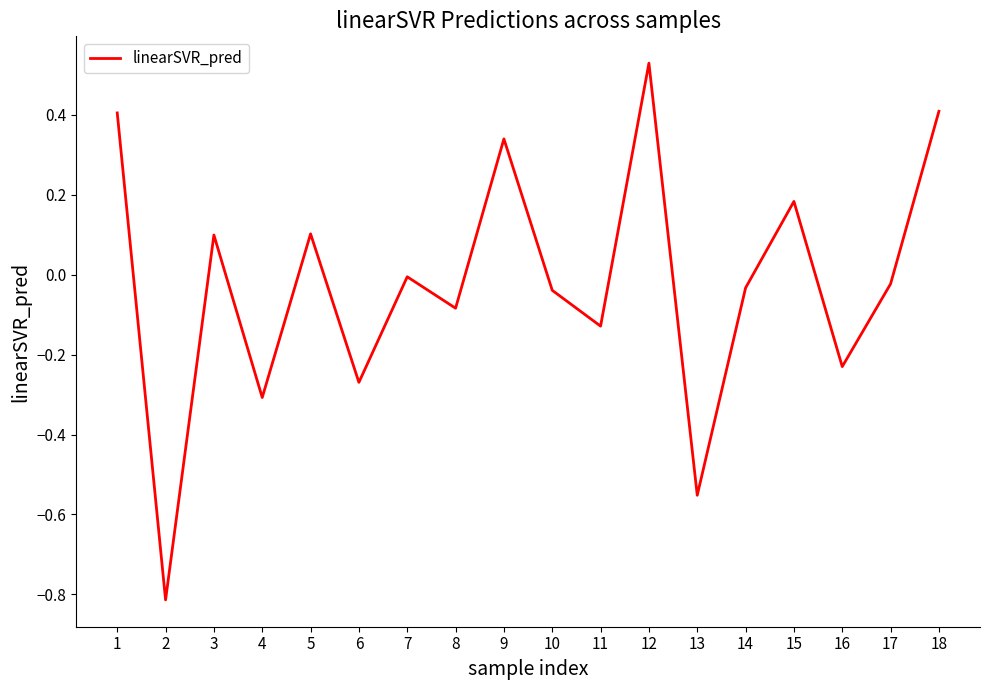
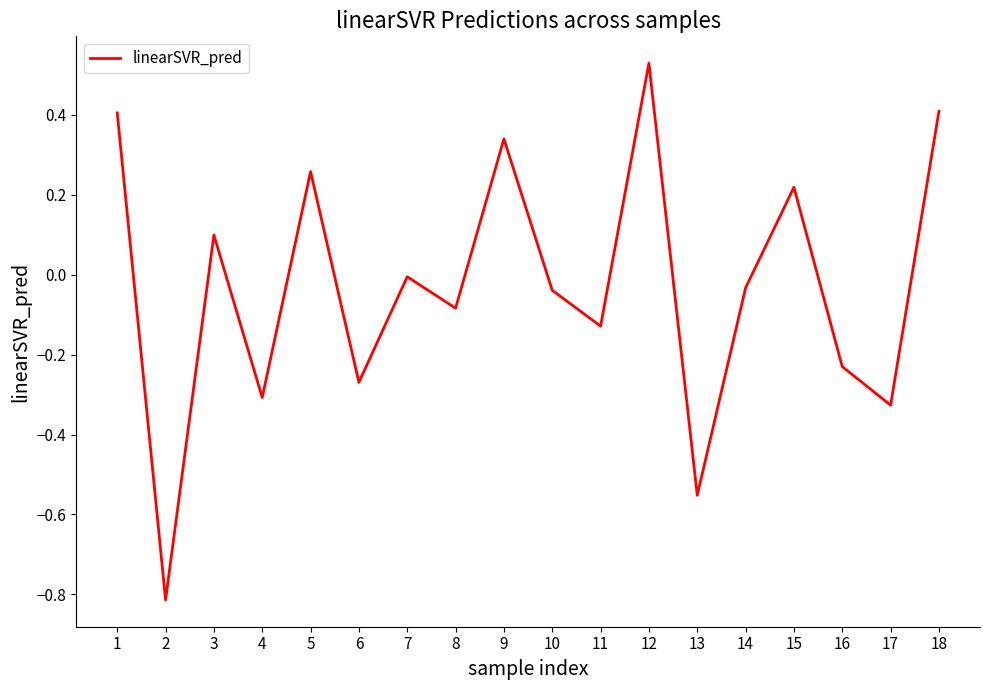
  {
    "1": 0.41,
    "2": -0.81,
    "3": 0.10,
    "4": -0.31,
-   "5": 0.10,
+   "5": 0.26,
    "6": -0.27,
    "7": 0.00,
    "8": -0.08,
    "9": 0.34,
    "10": -0.04,
    "11": -0.13,
    "12": 0.53,
    "13": -0.55,
    "14": -0.03,
-   "15": 0.18,
+   "15": 0.22,
    "16": -0.23,
-   "17": -0.02,
+   "17": -0.33,
    "18": 0.41
  }
